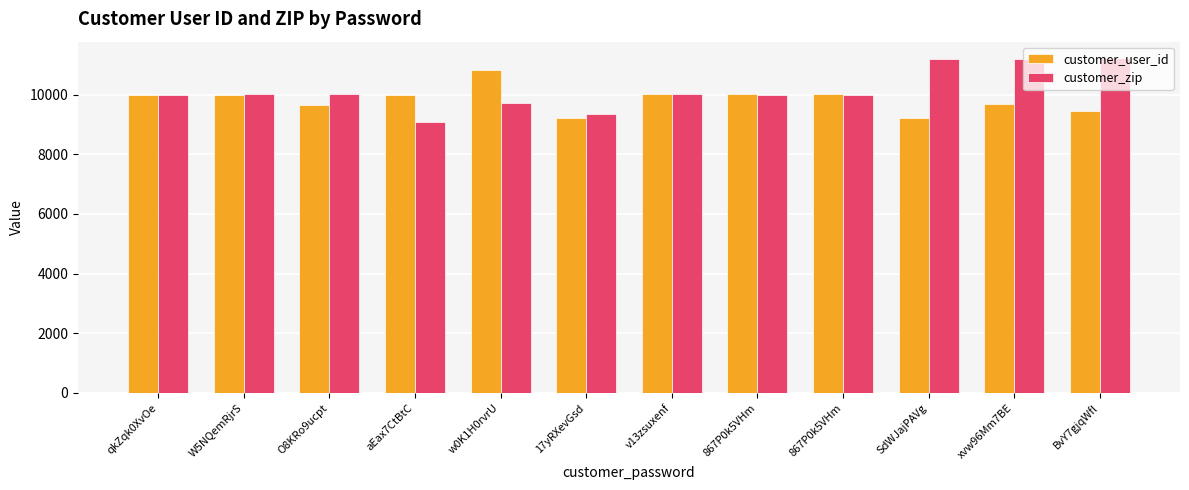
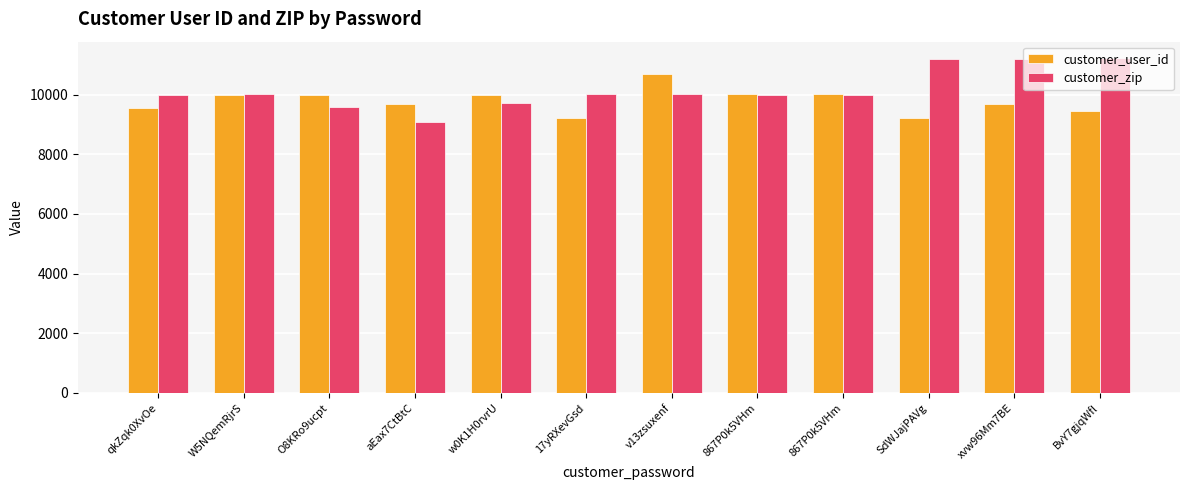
  {
    "customer_user_id": {
-     "qkZqk0XvOe": 10000,
+     "qkZqk0XvOe": 9600,
      "W5NQemRjrS": 10000,
-     "O8KRo9ucpt": 9600,
-     "aEax7CtBtC": 10000,
-     "w0K1H0rvrU": 10800,
+     "O8KRo9ucpt": 10000,
+     "aEax7CtBtC": 9700,
+     "w0K1H0rvrU": 10000,
      "17yRXevGsd": 9200,
-     "v13zsuxenf": 10000,
+     "v13zsuxenf": 10700,
      "SdWJajPAVg": 9200,
      "xvw96Mm7BE": 9700,
      "BvY7gjqWfl": 9400
    },
    "customer_zip": {
      "qkZqk0XvOe": 10000,
      "W5NQemRjrS": 10000,
-     "O8KRo9ucpt": 10000,
+     "O8KRo9ucpt": 9600,
      "aEax7CtBtC": 9100,
      "w0K1H0rvrU": 9700,
-     "17yRXevGsd": 9300,
+     "17yRXevGsd": 10000,
      "v13zsuxenf": 10000,
      "SdWJajPAVg": 11200
    }
  }
